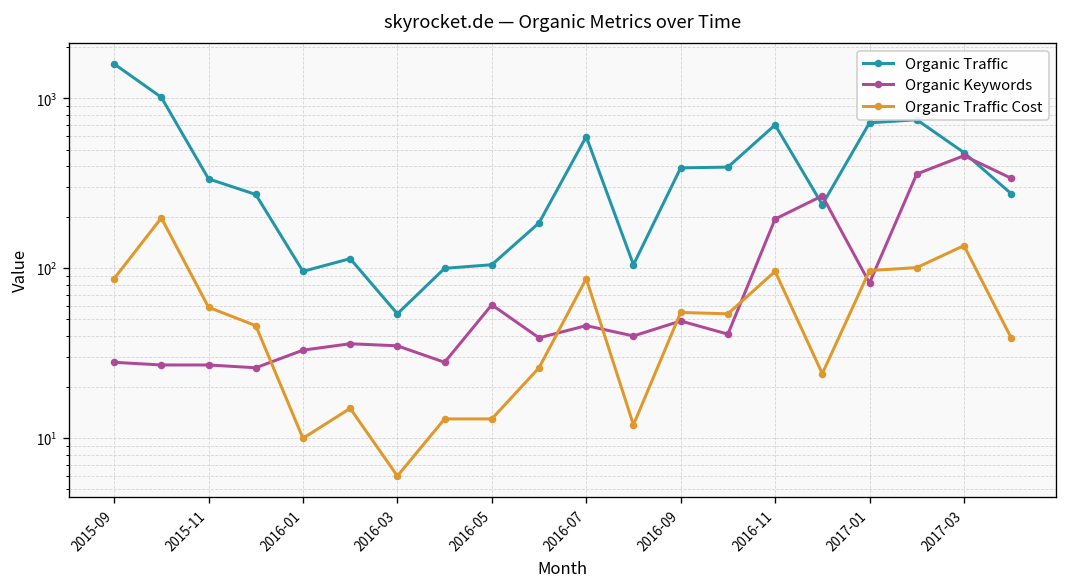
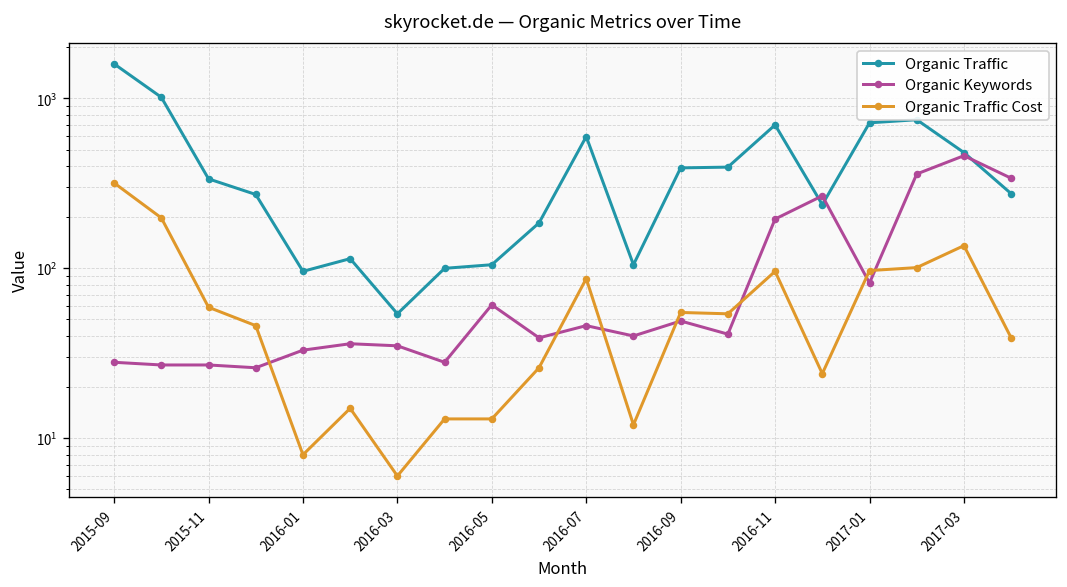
  {
    "Organic Traffic": {
      "2015-09": 1600,
      "2015-11": 340,
      "2016-01": 100,
      "2016-03": 54,
      "2016-05": 110,
      "2016-07": 600,
      "2016-09": 390,
      "2016-11": 700,
      "2017-03": 480
    },
    "Organic Keywords": {
      "2015-09": 28,
      "2015-11": 27,
      "2016-01": 33,
      "2016-03": 35,
      "2016-05": 61,
      "2016-07": 46,
      "2016-09": 49,
      "2016-11": 200,
      "2017-01": 80,
      "2017-03": 460
    },
    "Organic Traffic Cost": {
-     "2015-09": 90,
+     "2015-09": 320,
      "2015-11": 59,
-     "2016-01": 10,
+     "2016-01": 8,
      "2016-03": 6,
      "2016-05": 13,
      "2016-07": 90,
      "2016-09": 55,
      "2016-11": 100,
      "2017-01": 100,
      "2017-03": 140
    }
  }
